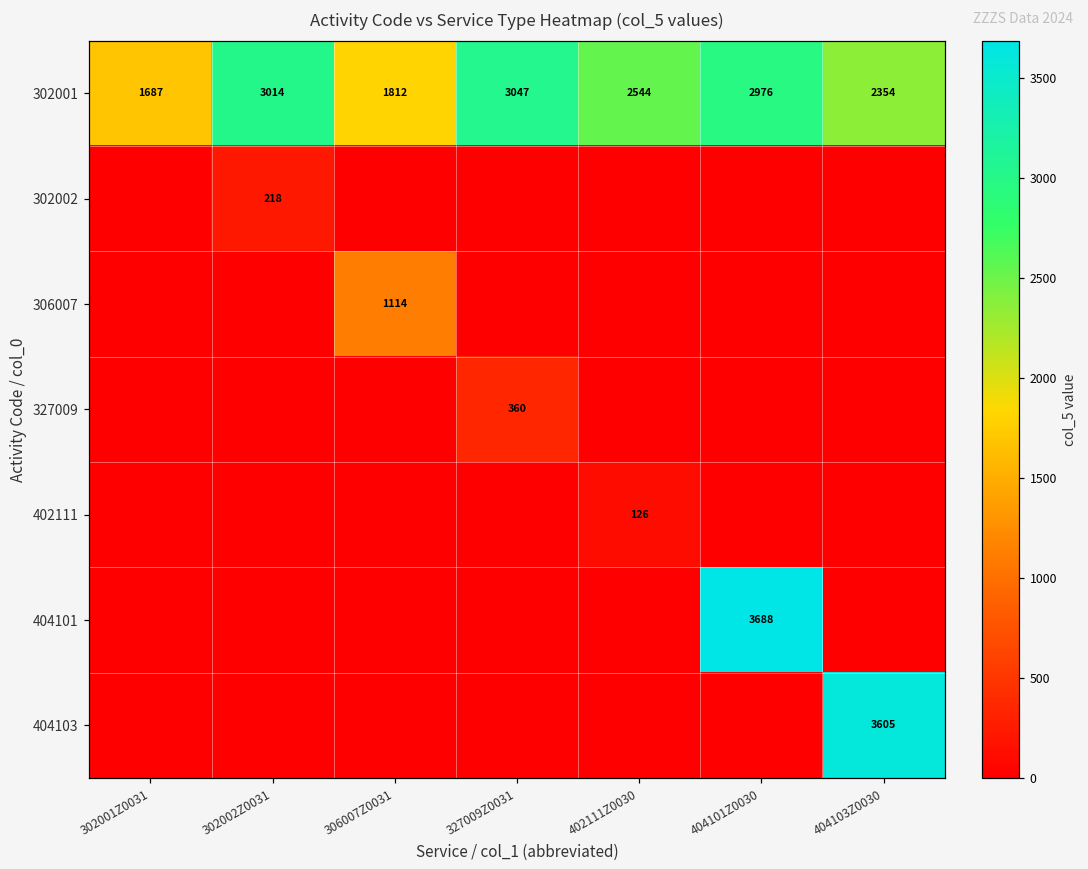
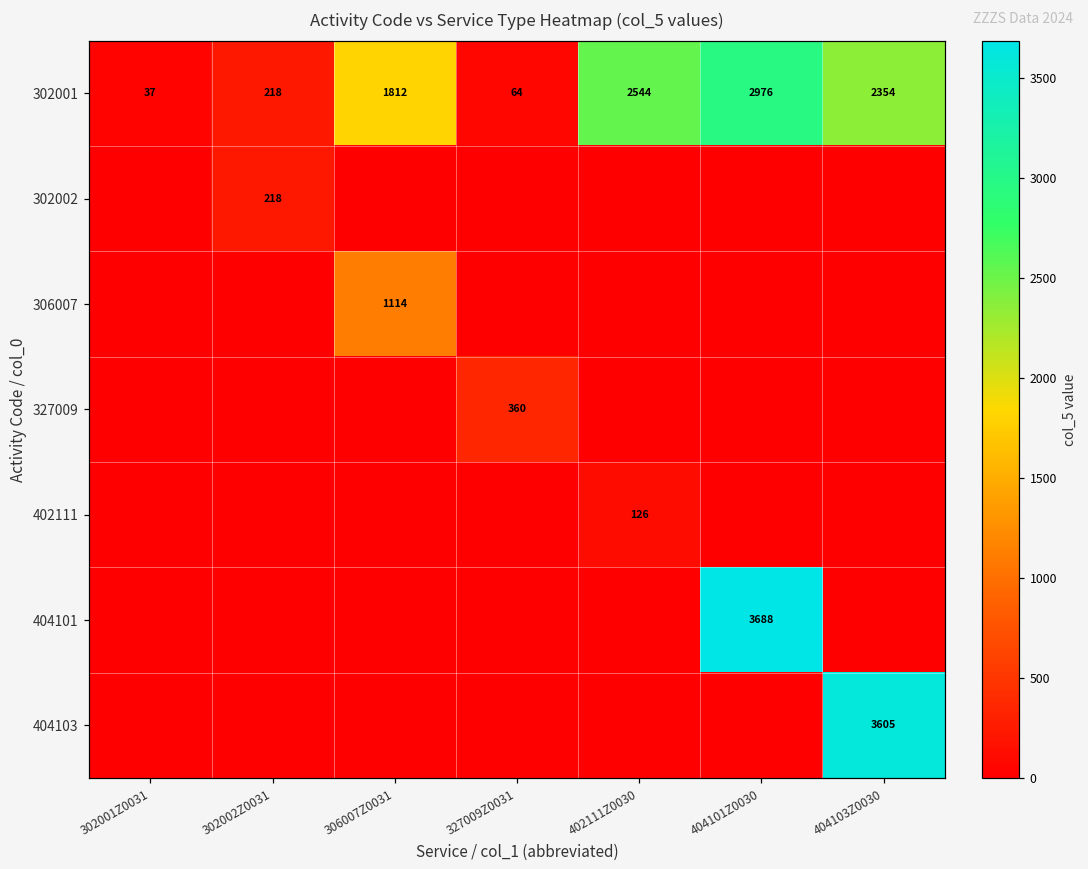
  {
    "302001": {
-     "302001Z0031": 1687,
-     "302002Z0031": 3014,
+     "302001Z0031": 37,
+     "302002Z0031": 218,
      "306007Z0031": 1812,
-     "327009Z0031": 3047,
+     "327009Z0031": 64,
      "402111Z0030": 2544,
      "404101Z0030": 2976,
      "404103Z0030": 2354
    },
    "302002": {
      "302002Z0031": 218
    },
    "306007": {
      "306007Z0031": 1114
    },
    "327009": {
      "327009Z0031": 360
    },
    "402111": {
      "402111Z0030": 126
    },
    "404101": {
      "404101Z0030": 3688
    },
    "404103": {
      "404103Z0030": 3605
    }
  }
